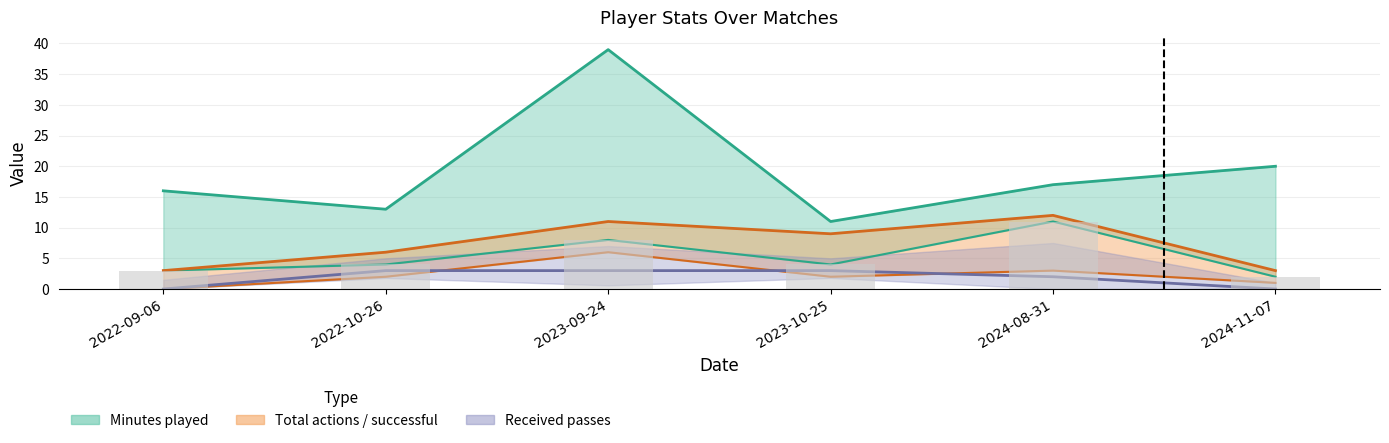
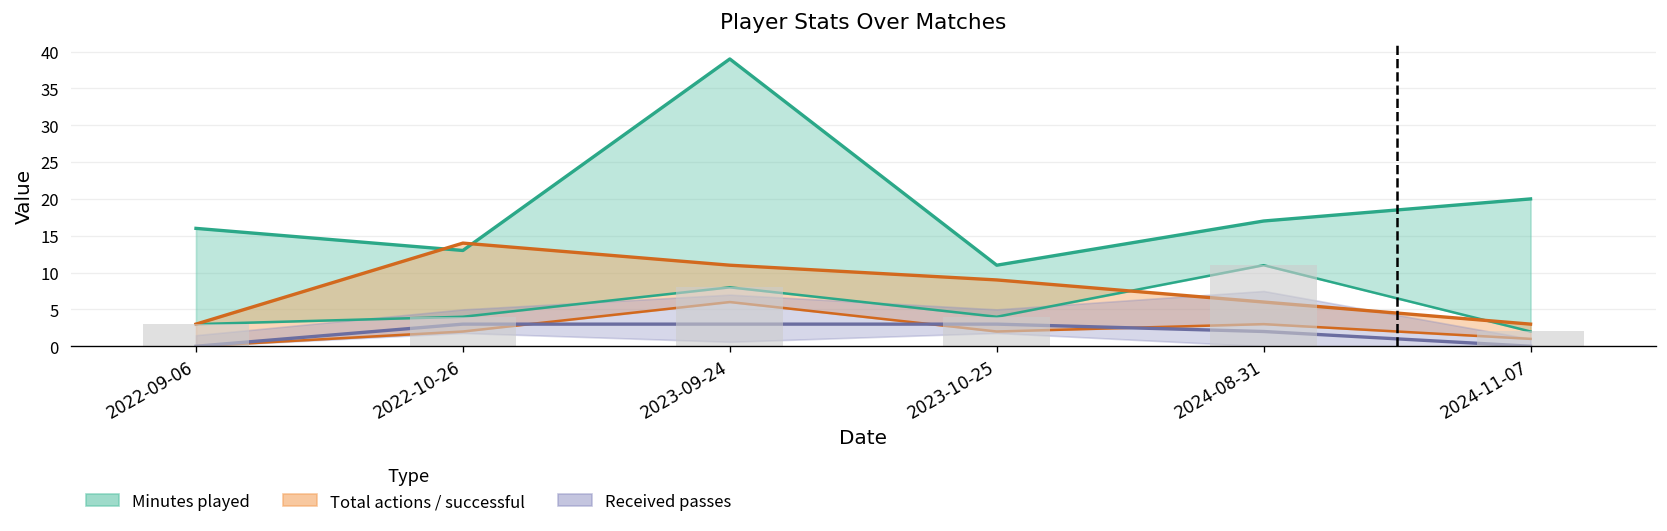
  {
    "Total actions / successful": {
-     "2022-10-26": 6,
+     "2022-10-26": 14,
      "2023-09-24": 11,
      "2023-10-25": 9,
-     "2024-08-31": 12,
+     "2024-08-31": 6,
      "2024-11-07": 3
    }
  }
